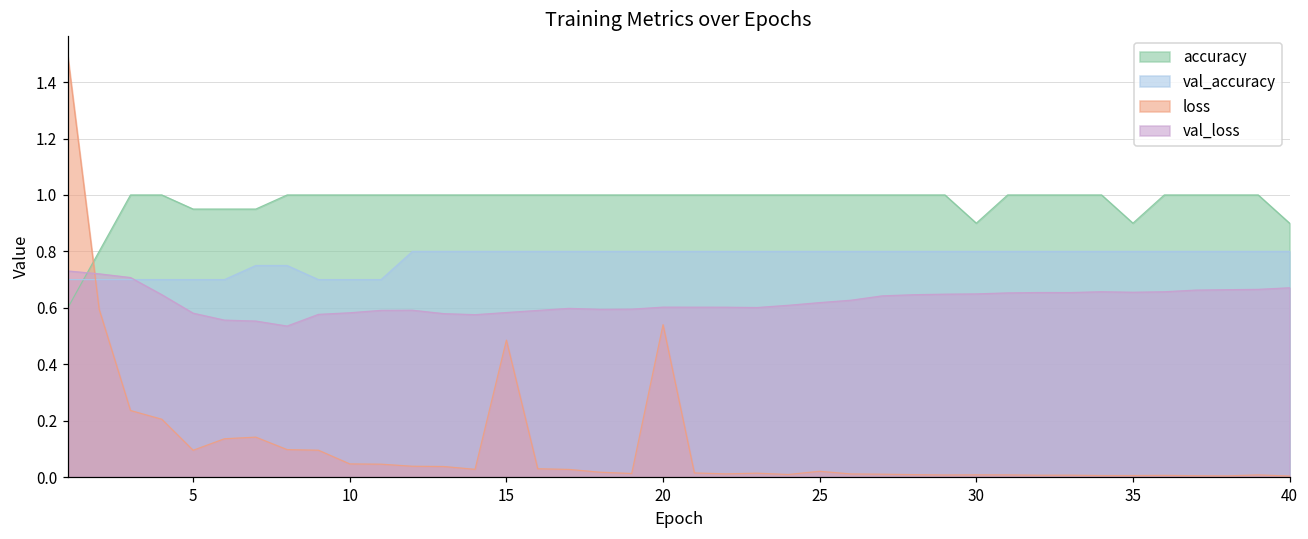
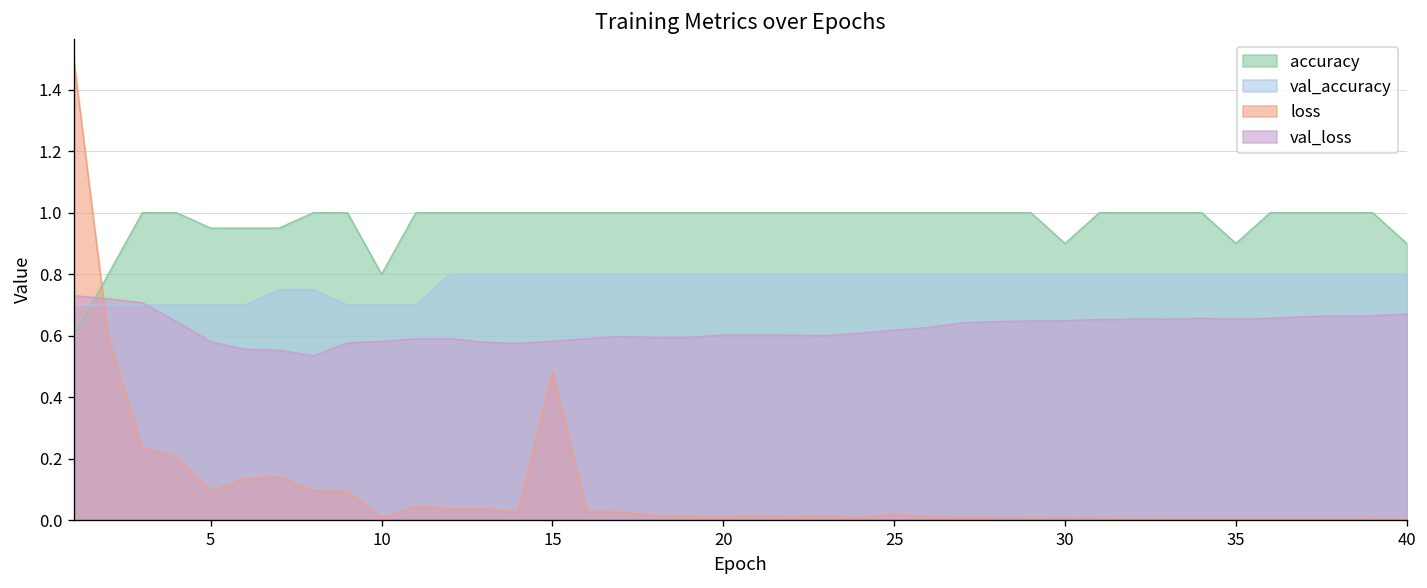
  {
    "accuracy": {
      "5": 0.95,
-     "10": 1.0,
+     "10": 0.8,
      "15": 1.0,
      "20": 1.0,
      "25": 1.0,
      "30": 0.9,
      "35": 0.9,
      "40": 0.9
    },
    "loss": {
      "5": 0.10,
-     "10": 0.05,
+     "10": 0.01,
      "15": 0.49,
-     "20": 0.54,
+     "20": 0.01,
      "25": 0.02,
      "30": 0.01,
      "35": 0.01,
      "40": 0.00
    }
  }
